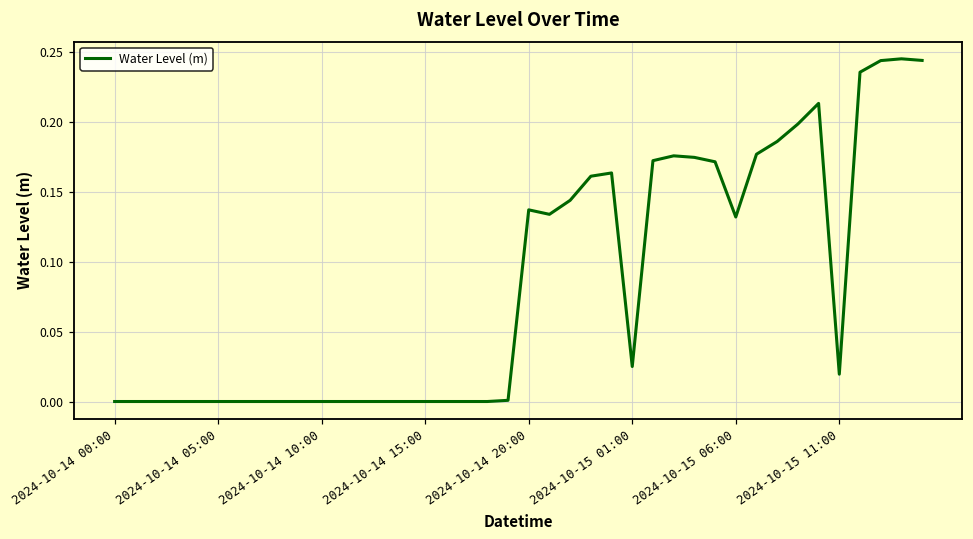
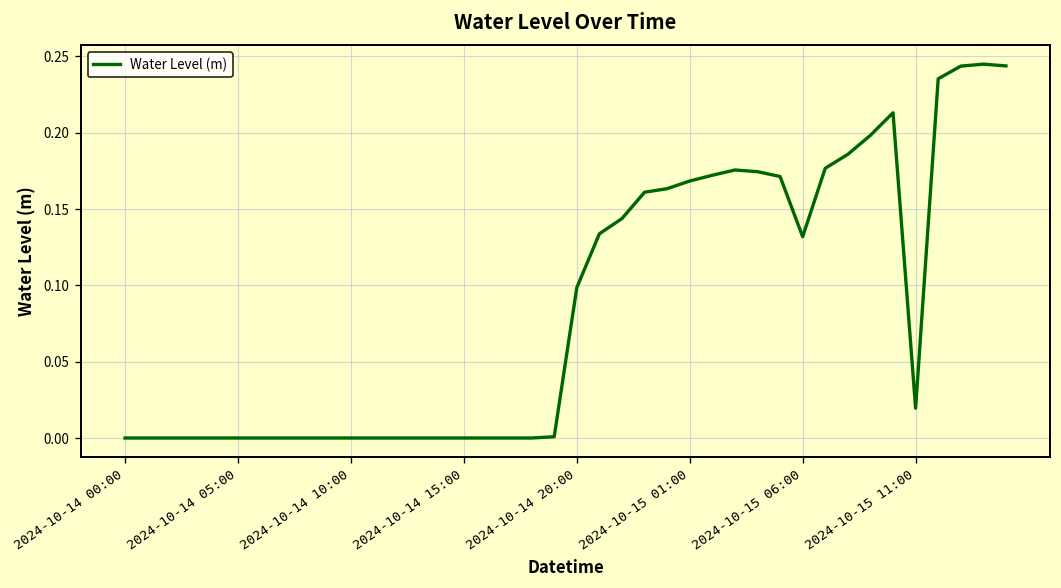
  {
    "2024-10-14 00:00": 0.000,
    "2024-10-14 05:00": 0.000,
    "2024-10-14 10:00": 0.000,
    "2024-10-14 15:00": 0.000,
-   "2024-10-14 20:00": 0.137,
-   "2024-10-15 01:00": 0.025,
+   "2024-10-14 20:00": 0.099,
+   "2024-10-15 01:00": 0.168,
    "2024-10-15 06:00": 0.132,
    "2024-10-15 11:00": 0.020
  }
